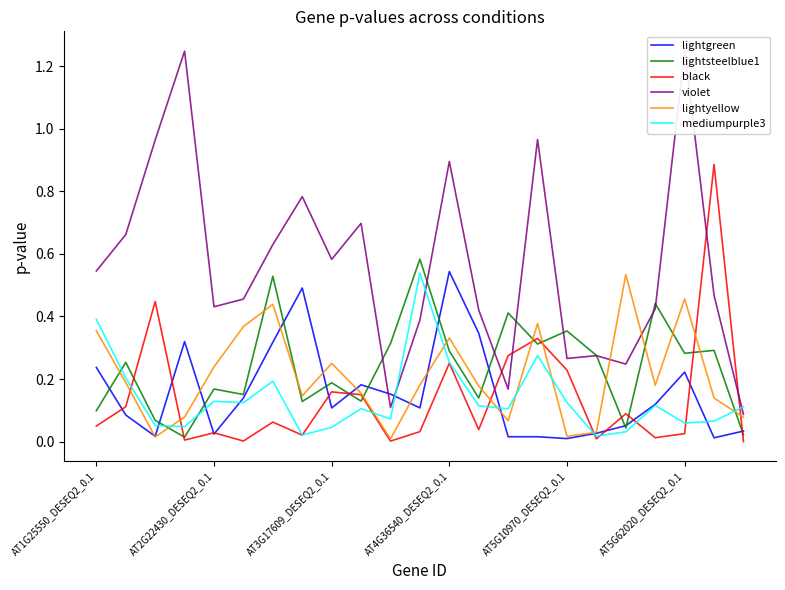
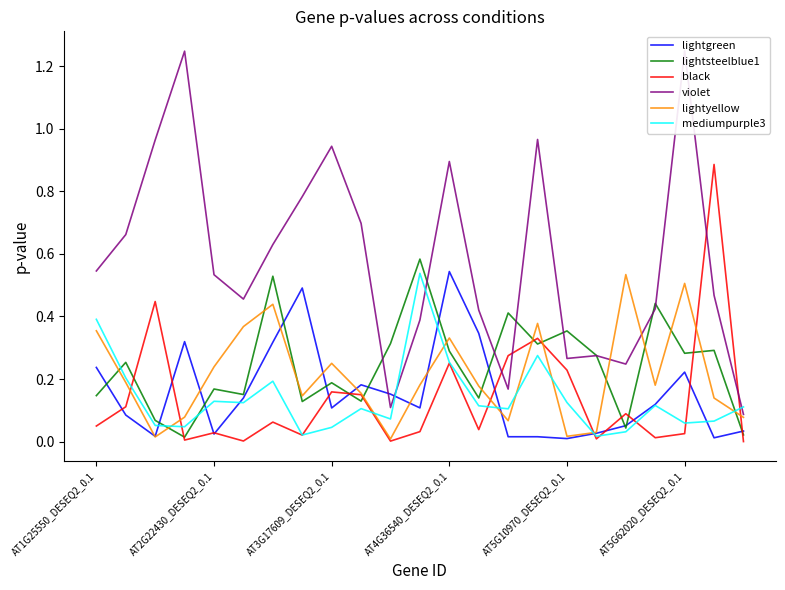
  {
    "lightgreen": {
      "AT1G25550_DESEQ2_0.1": 0.24,
      "AT3G17609_DESEQ2_0.1": 0.11,
      "AT4G36540_DESEQ2_0.1": 0.54,
      "AT5G62020_DESEQ2_0.1": 0.22
    },
    "lightsteelblue1": {
-     "AT1G25550_DESEQ2_0.1": 0.10,
+     "AT1G25550_DESEQ2_0.1": 0.15,
      "AT2G22430_DESEQ2_0.1": 0.17,
      "AT3G17609_DESEQ2_0.1": 0.19,
      "AT4G36540_DESEQ2_0.1": 0.29,
      "AT5G10970_DESEQ2_0.1": 0.35,
      "AT5G62020_DESEQ2_0.1": 0.28
    },
    "black": {
      "AT1G25550_DESEQ2_0.1": 0.05,
      "AT3G17609_DESEQ2_0.1": 0.16,
      "AT5G10970_DESEQ2_0.1": 0.23,
      "AT5G62020_DESEQ2_0.1": 0.03
    },
    "violet": {
      "AT1G25550_DESEQ2_0.1": 0.55,
-     "AT2G22430_DESEQ2_0.1": 0.43,
-     "AT3G17609_DESEQ2_0.1": 0.58,
+     "AT2G22430_DESEQ2_0.1": 0.53,
+     "AT3G17609_DESEQ2_0.1": 0.94,
      "AT4G36540_DESEQ2_0.1": 0.90,
      "AT5G10970_DESEQ2_0.1": 0.27
    },
    "lightyellow": {
      "AT1G25550_DESEQ2_0.1": 0.35,
      "AT2G22430_DESEQ2_0.1": 0.24,
      "AT3G17609_DESEQ2_0.1": 0.25,
      "AT4G36540_DESEQ2_0.1": 0.33,
-     "AT5G62020_DESEQ2_0.1": 0.46
+     "AT5G62020_DESEQ2_0.1": 0.51
    },
    "mediumpurple3": {
      "AT1G25550_DESEQ2_0.1": 0.39,
      "AT2G22430_DESEQ2_0.1": 0.13,
      "AT3G17609_DESEQ2_0.1": 0.05,
      "AT5G10970_DESEQ2_0.1": 0.12,
      "AT5G62020_DESEQ2_0.1": 0.06
    }
  }
